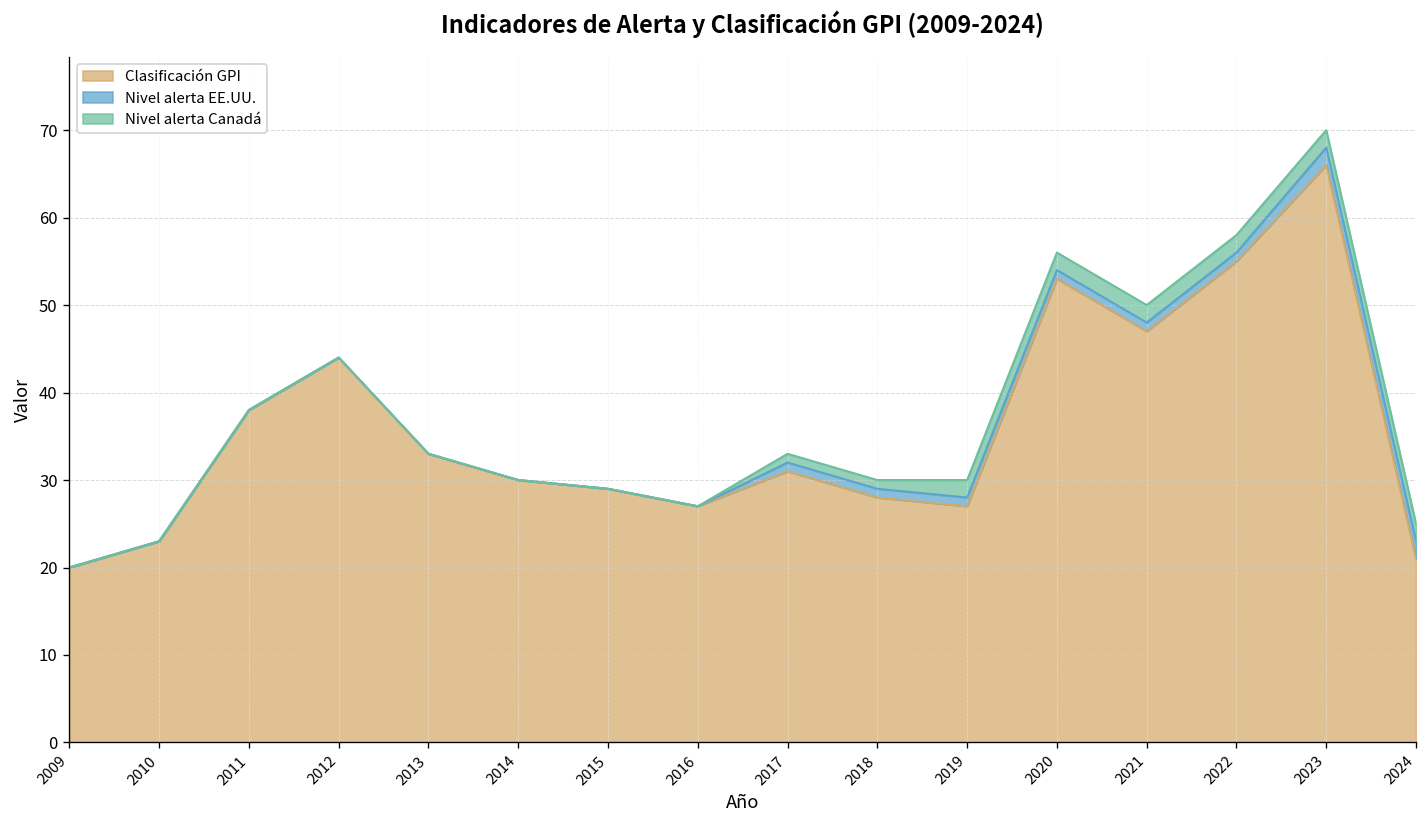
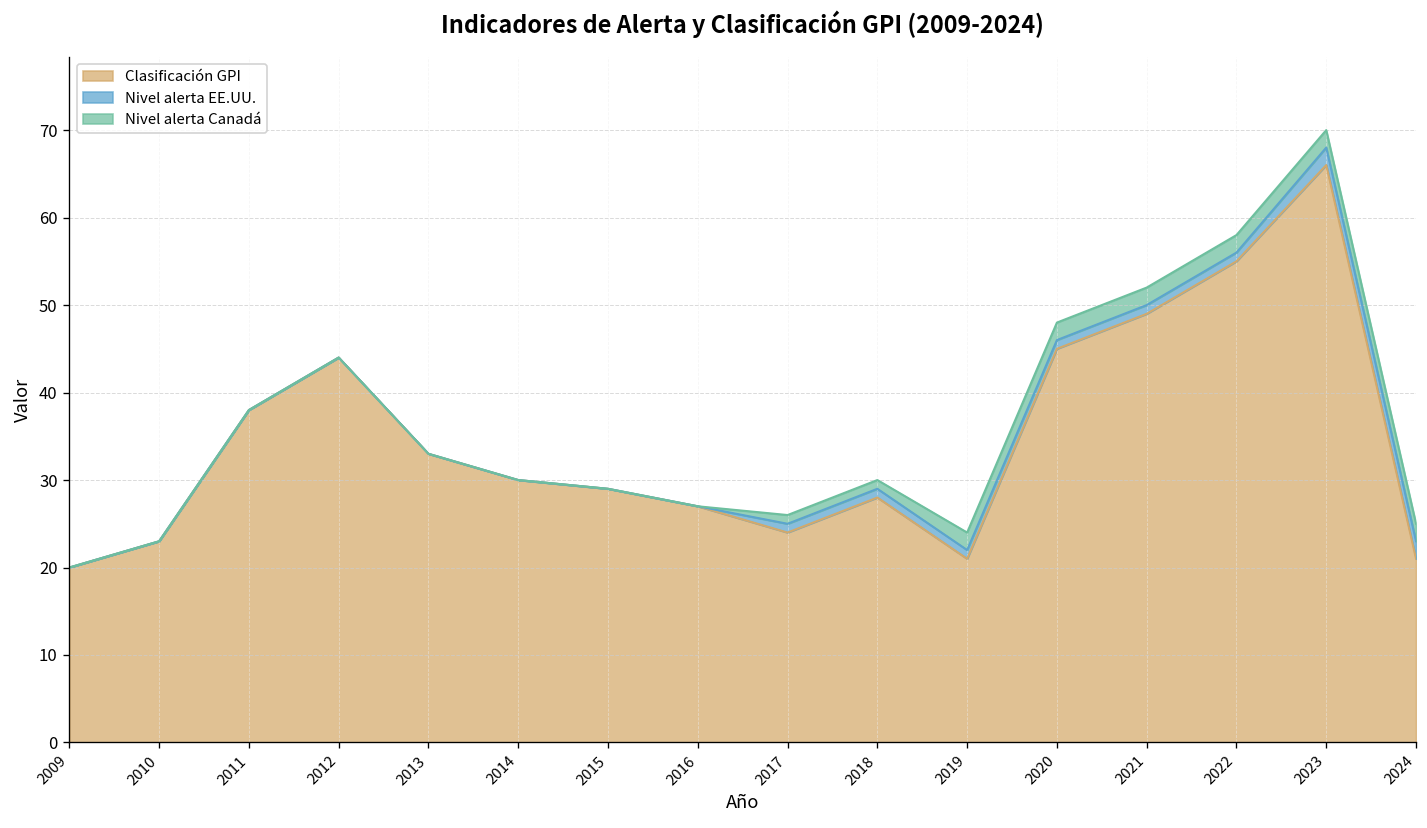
  {
    "Clasificación GPI": {
-     "2017": 31,
+     "2017": 24,
      "2018": 28,
-     "2019": 27,
-     "2020": 53,
-     "2021": 47,
+     "2019": 21,
+     "2020": 45,
+     "2021": 49,
      "2022": 55,
      "2023": 66,
      "2024": 21
    }
  }
